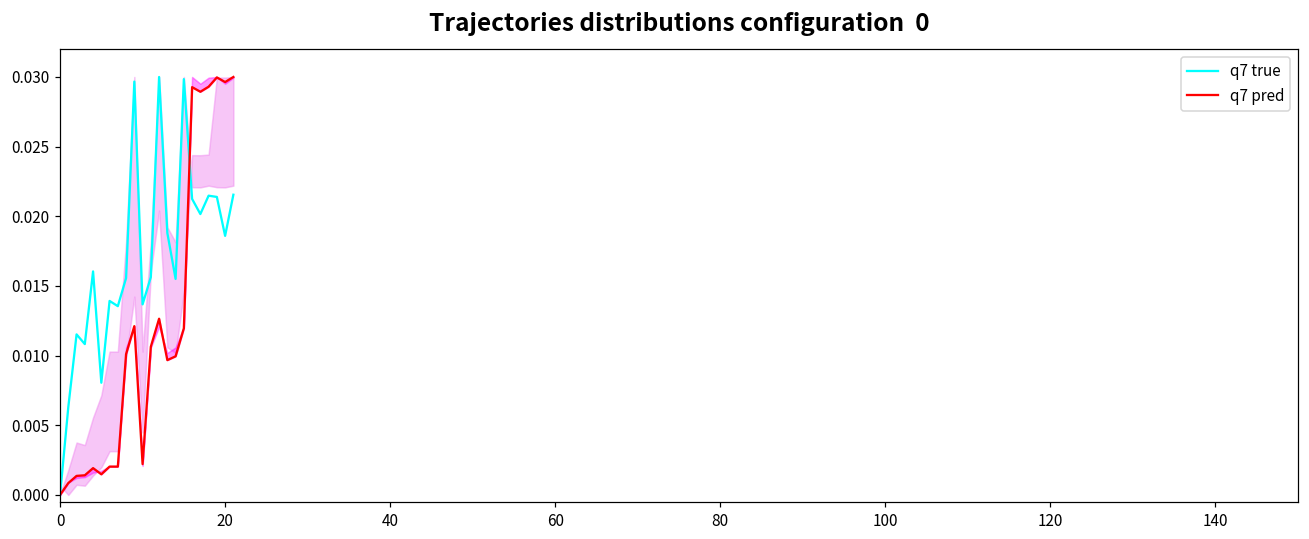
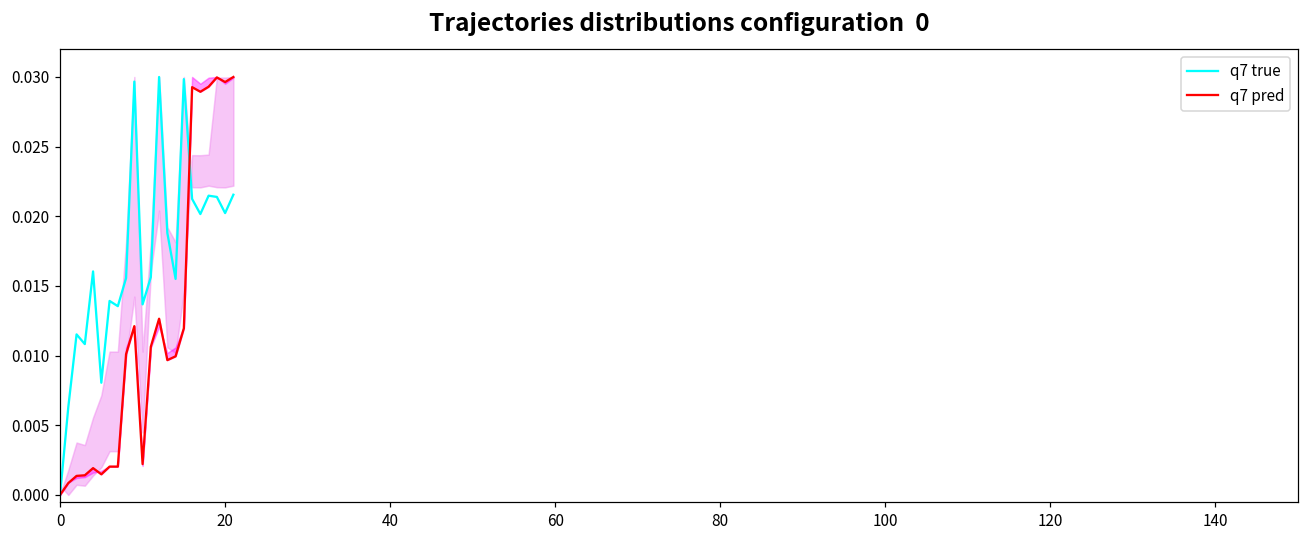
  {
    "q7 true": {
-     "20": 0.0186
+     "20": 0.0202
    }
  }
